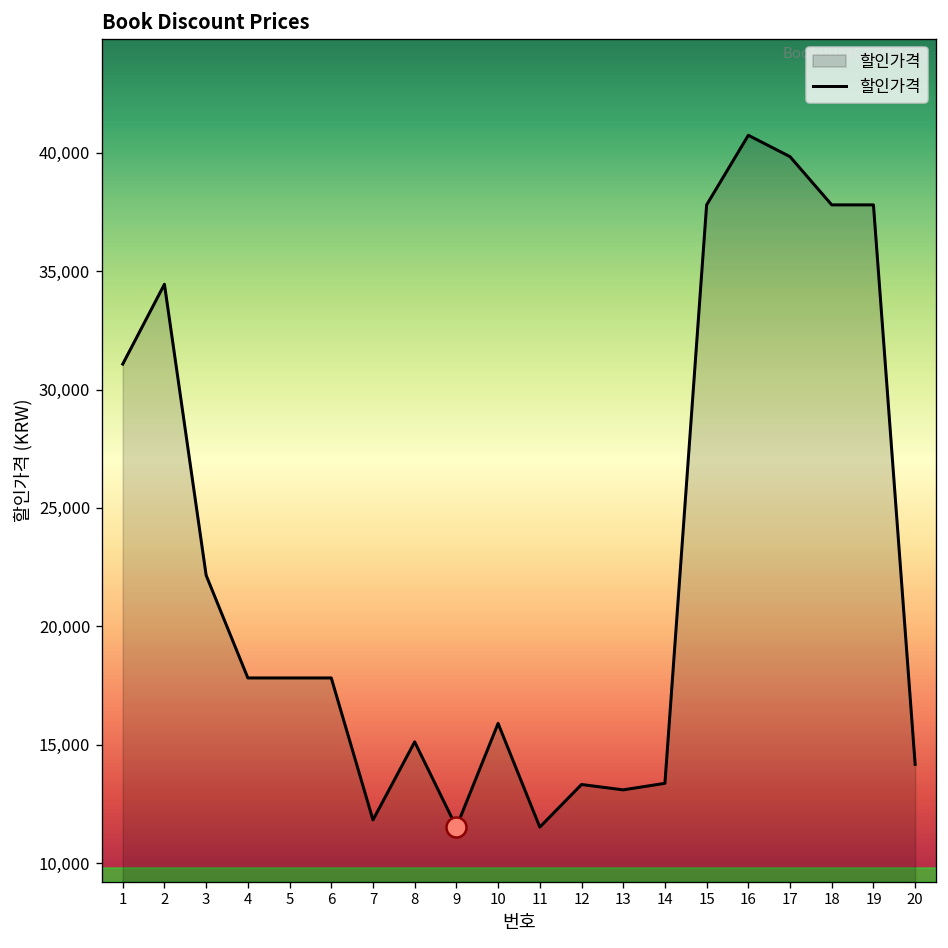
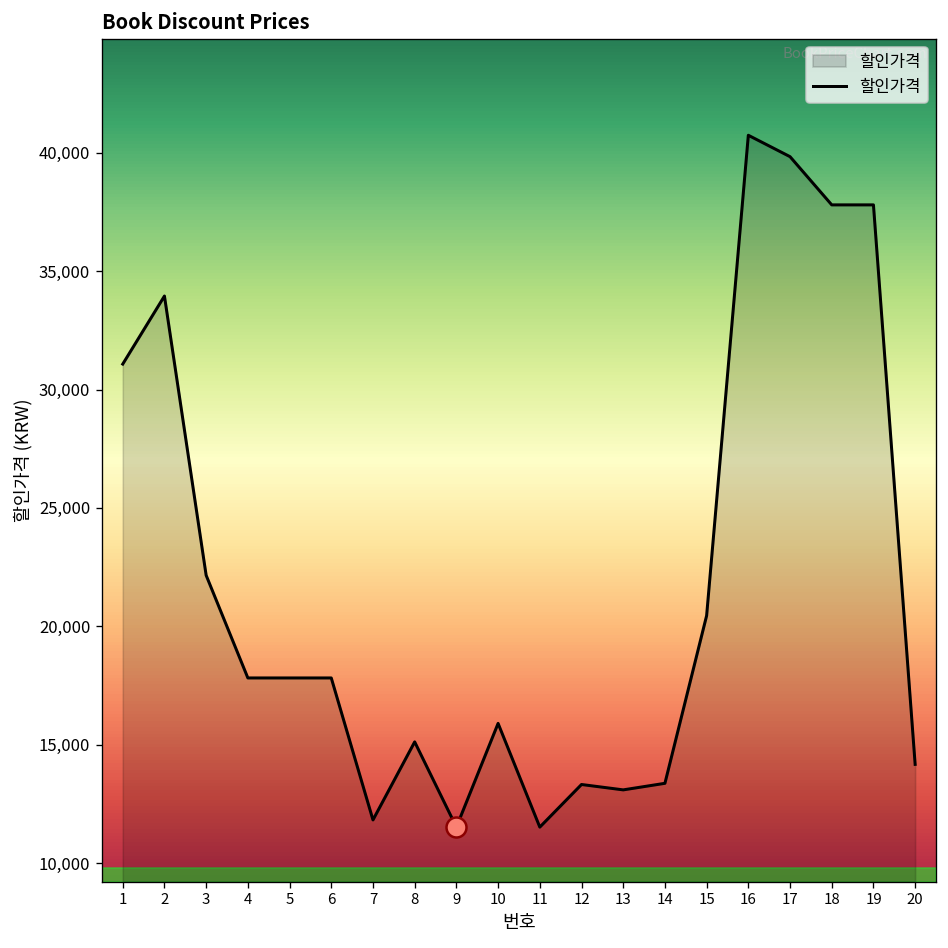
  {
    "할인가격": {
      "1": "31,100",
-     "2": "34,400",
+     "2": "34,000",
      "3": "22,200",
      "4": "17,800",
      "5": "17,800",
      "6": "17,800",
      "7": "11,800",
      "8": "15,100",
      "10": "15,900",
      "11": "11,500",
      "12": "13,300",
      "13": "13,100",
      "14": "13,400",
-     "15": "37,800",
+     "15": "20,500",
      "16": "40,700",
      "17": "39,800",
      "18": "37,800",
      "19": "37,800",
      "20": "14,200"
    }
  }
